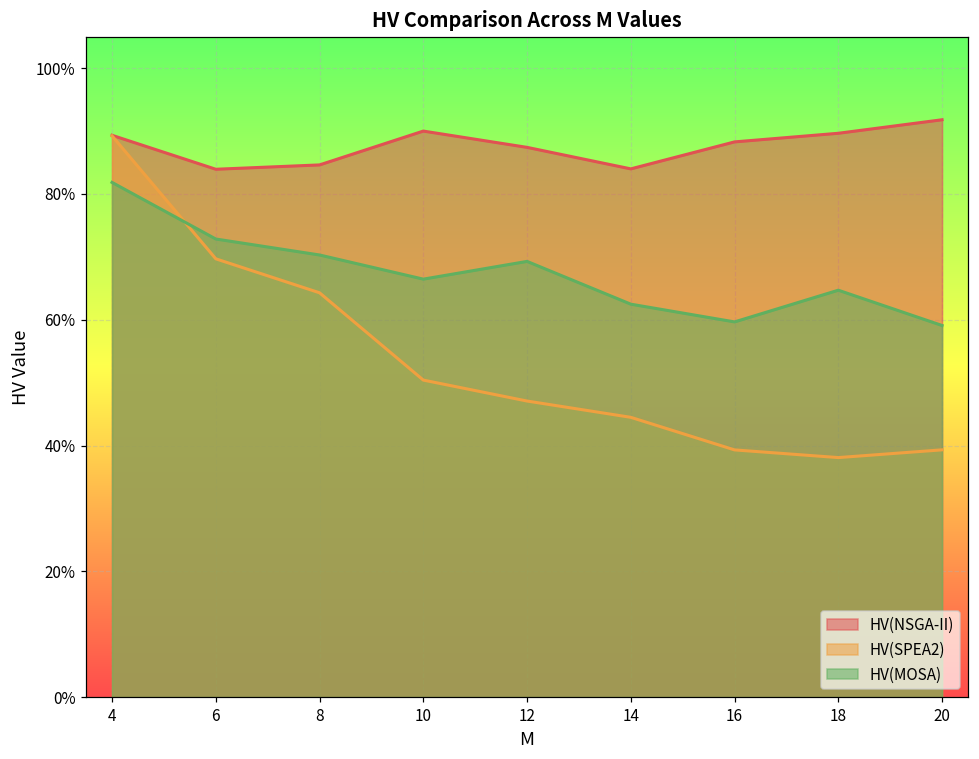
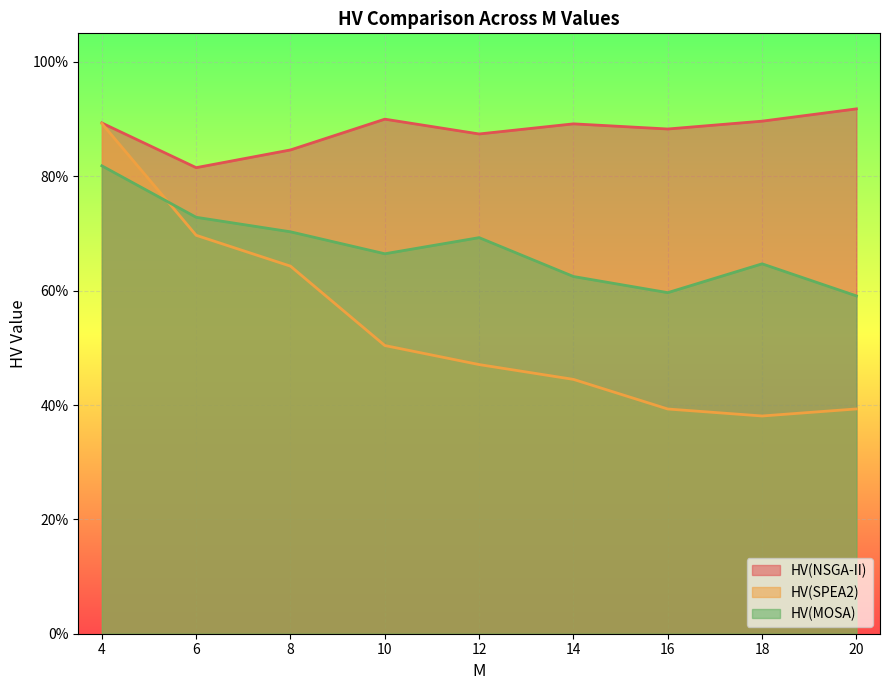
  {
    "HV(NSGA-II)": {
-     "6": "84%",
+     "6": "82%",
      "8": "85%",
      "10": "90%",
      "12": "87%",
-     "14": "84%",
+     "14": "89%",
      "16": "88%",
      "18": "90%",
      "20": "92%"
    },
    "HV(SPEA2)": {
      "6": "70%",
      "8": "64%",
      "10": "50%",
      "12": "47%",
      "14": "44%",
      "16": "39%",
      "18": "38%",
      "20": "39%"
    },
    "HV(MOSA)": {
      "4": "82%",
      "6": "73%",
      "8": "70%",
      "10": "66%",
      "12": "69%",
      "14": "62%",
      "16": "60%",
      "18": "65%",
      "20": "59%"
    }
  }
